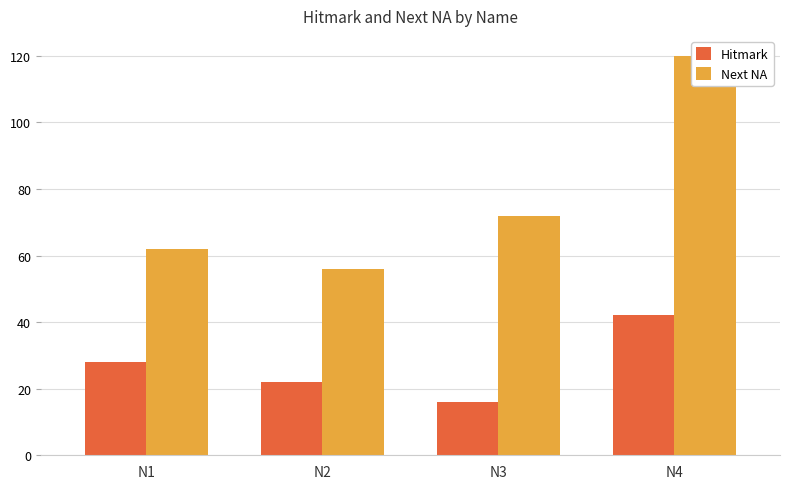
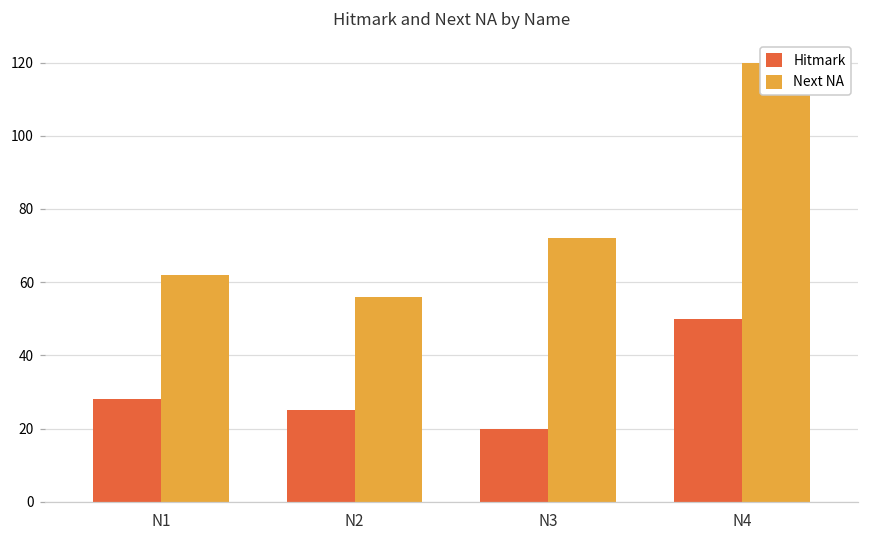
  {
    "Hitmark": {
      "N1": 28,
-     "N2": 22,
-     "N3": 16,
-     "N4": 42
+     "N2": 25,
+     "N3": 20,
+     "N4": 50
    },
    "Next NA": {
      "N1": 62,
      "N2": 56,
      "N3": 72
    }
  }
